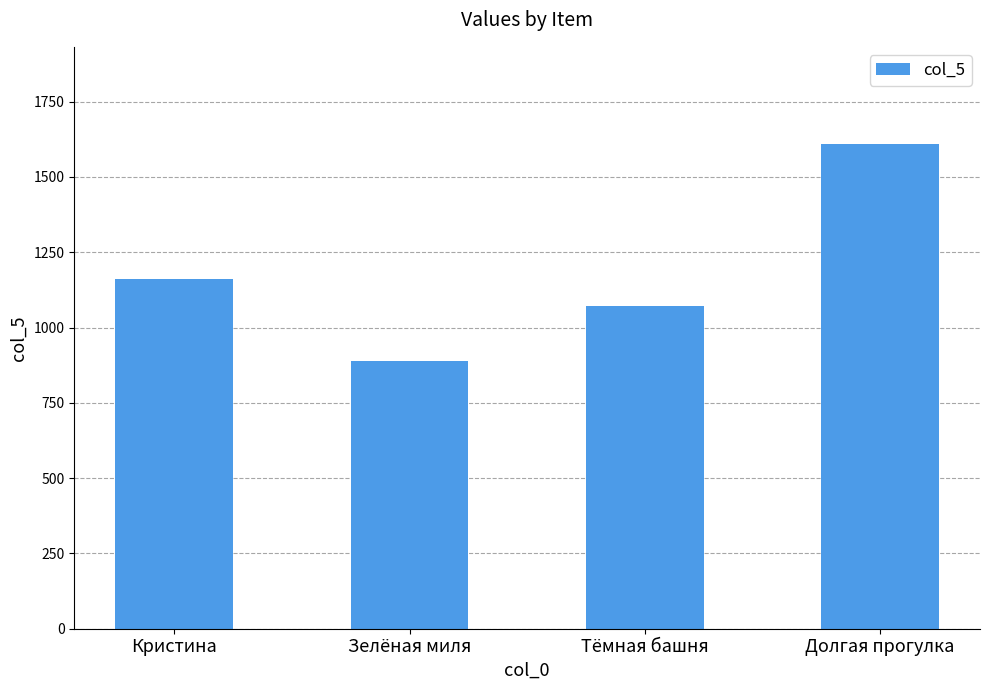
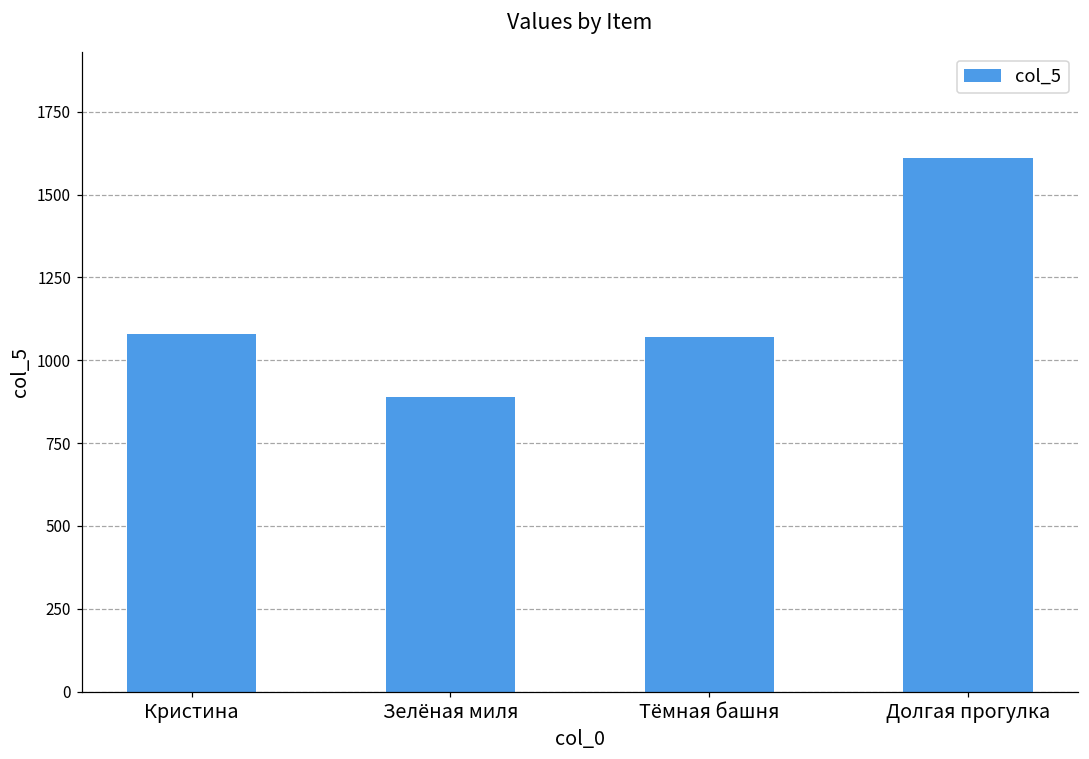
  {
-   "Кристина": 1160,
+   "Кристина": 1080,
    "Зелёная миля": 890,
    "Тёмная башня": 1070,
    "Долгая прогулка": 1610
  }
